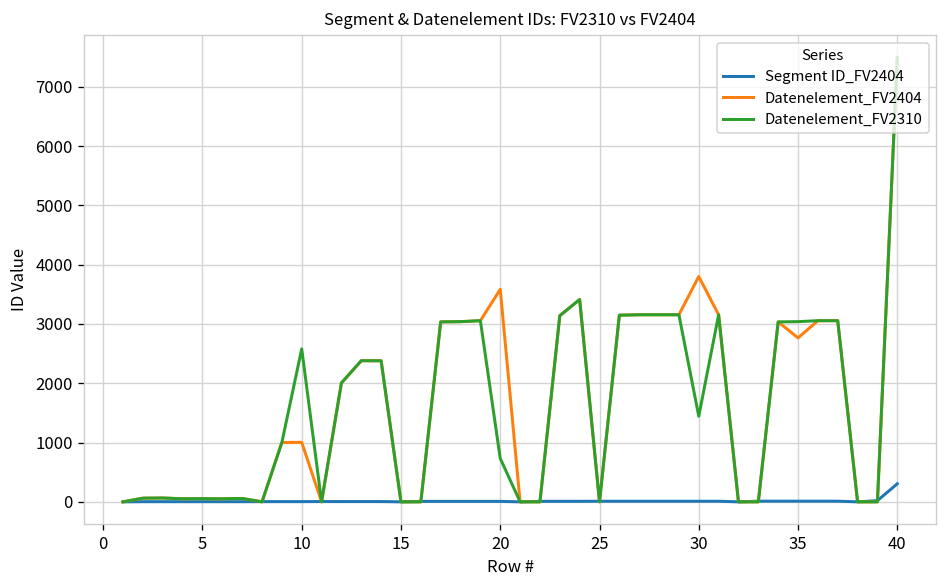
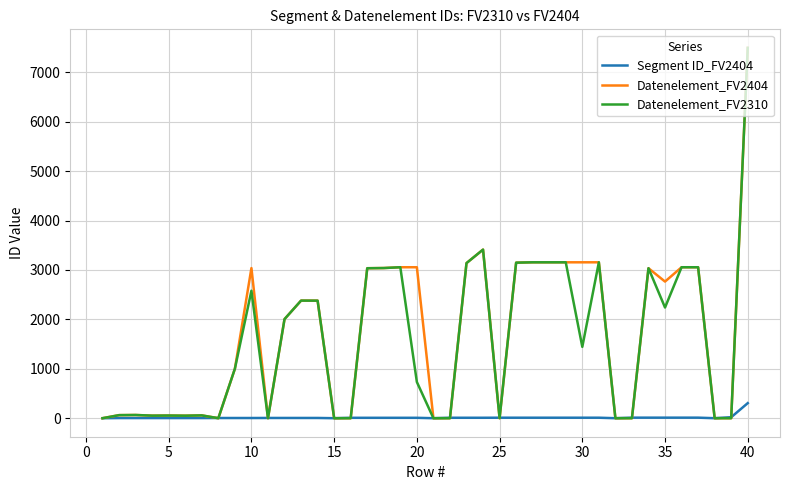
  {
    "Segment ID_FV2404": {
      "5": 0,
      "10": 0,
      "20": 0,
      "30": 0,
      "35": 0,
      "40": 300
    },
    "Datenelement_FV2404": {
-     "10": 1000,
-     "20": 3600,
-     "30": 3800,
+     "10": 3000,
+     "20": 3100,
+     "30": 3200,
      "35": 2800
    },
    "Datenelement_FV2310": {
      "10": 2600,
      "20": 700,
      "30": 1400,
-     "35": 3000
+     "35": 2200
    }
  }
